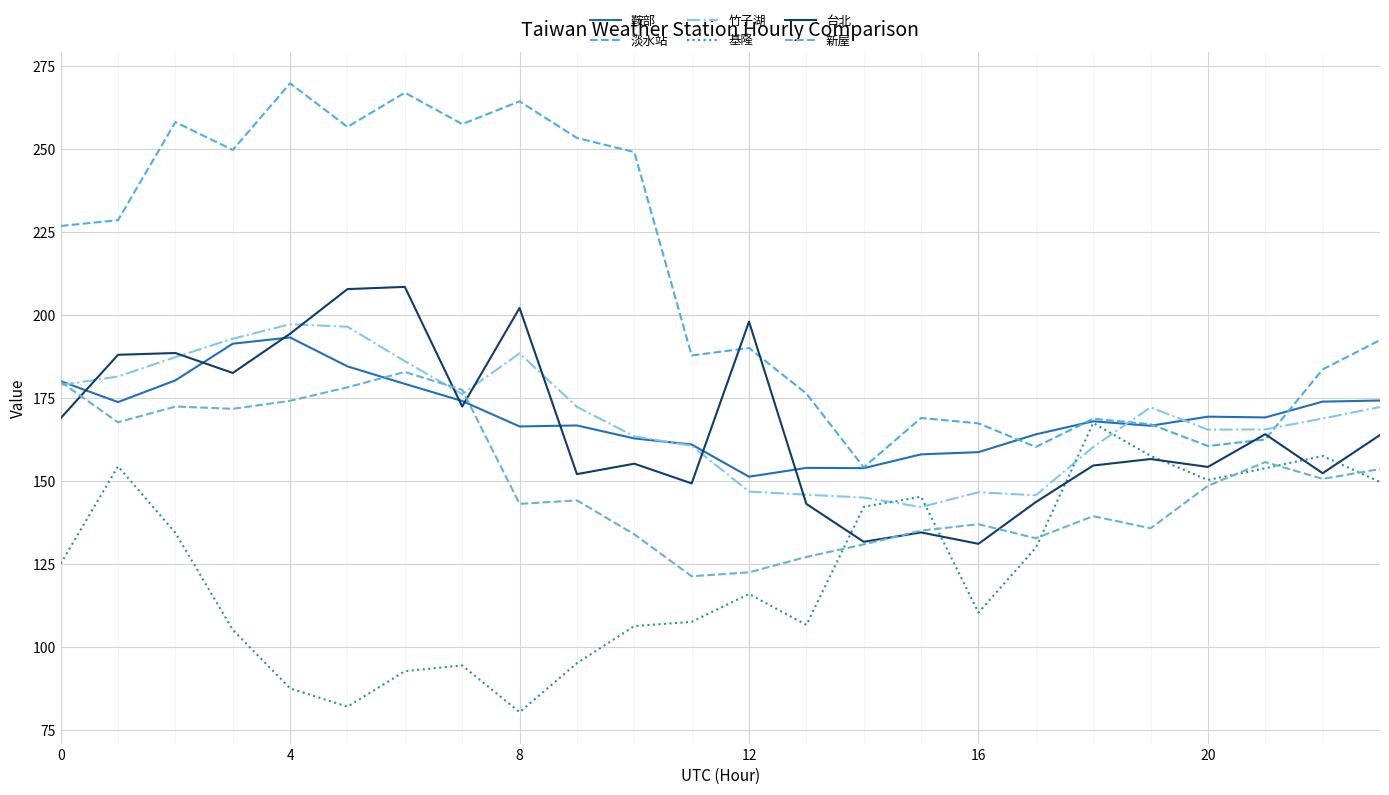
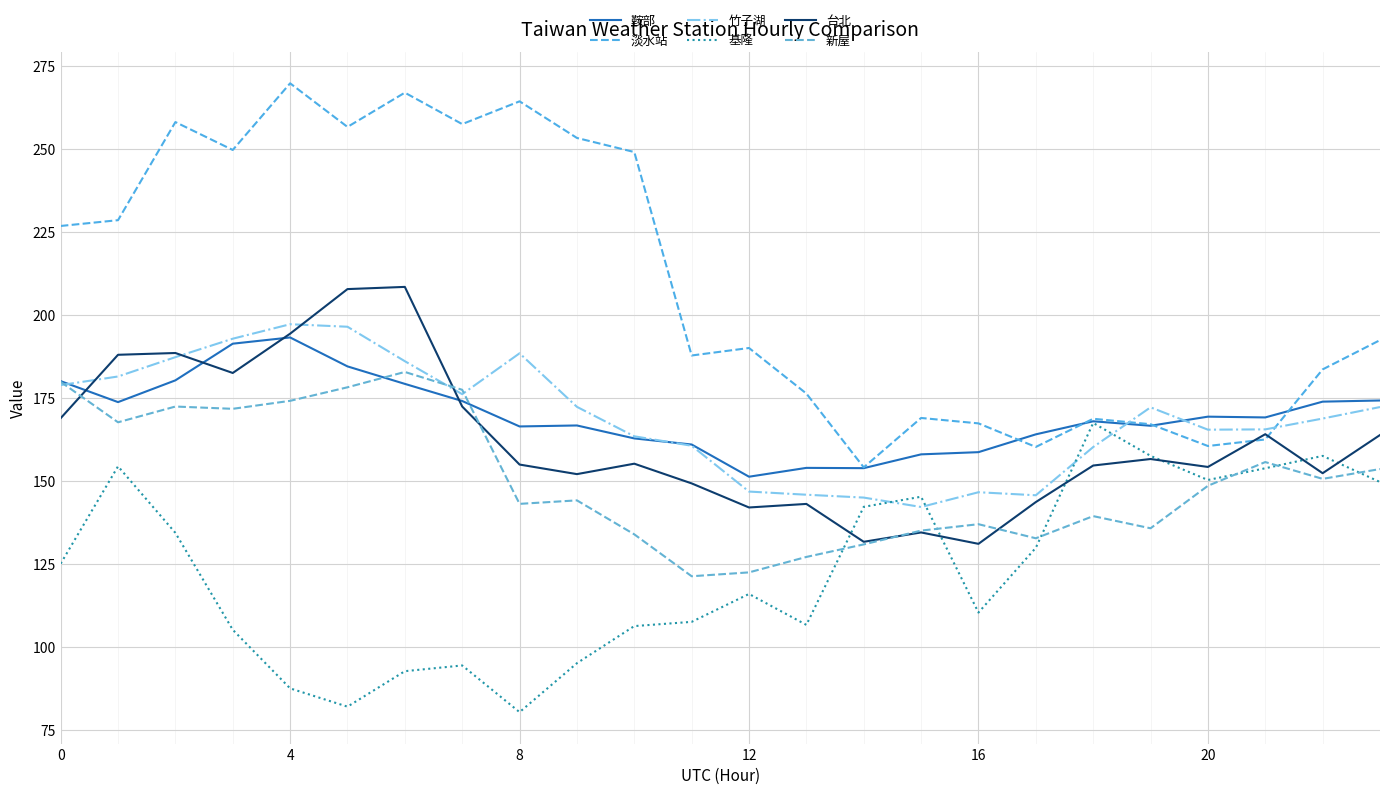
  {
    "台北": {
      "0": 169,
      "4": 194,
-     "8": 202,
-     "12": 198,
+     "8": 155,
+     "12": 142,
      "16": 131,
      "20": 154
    }
  }
